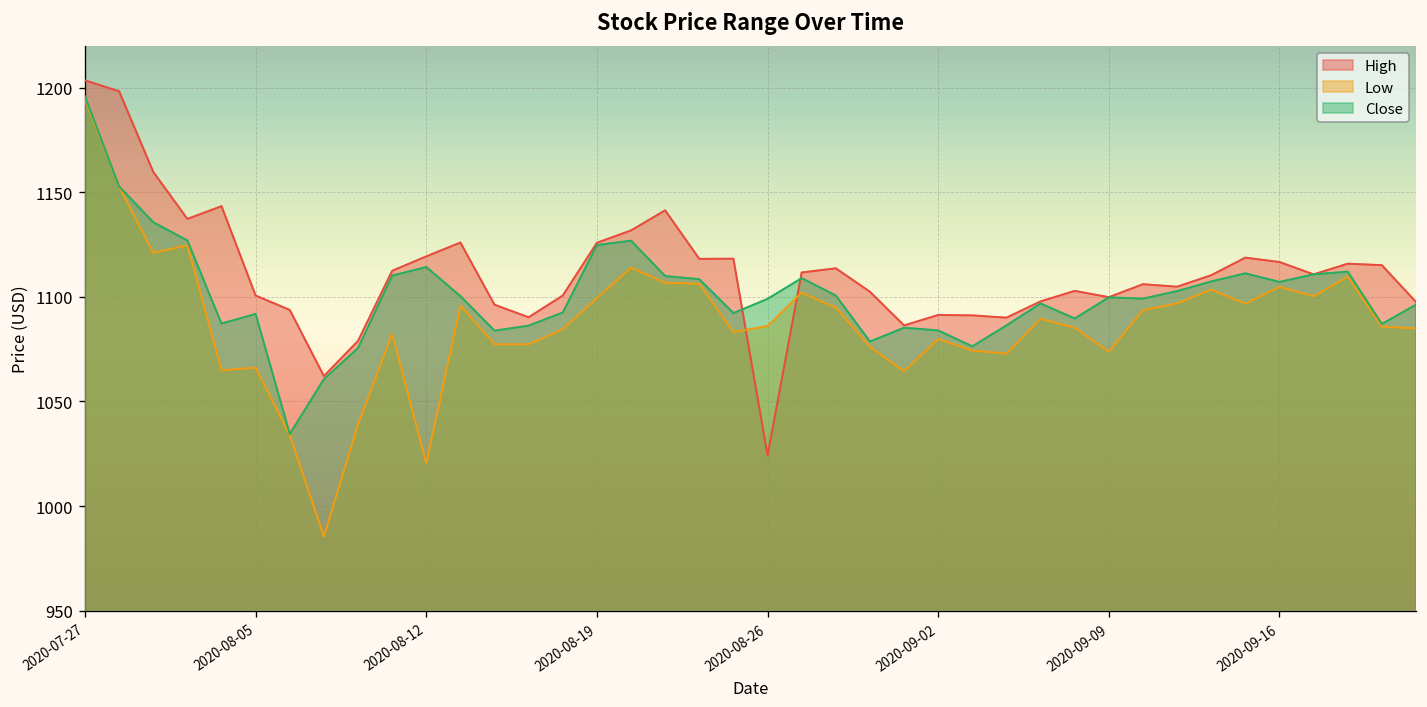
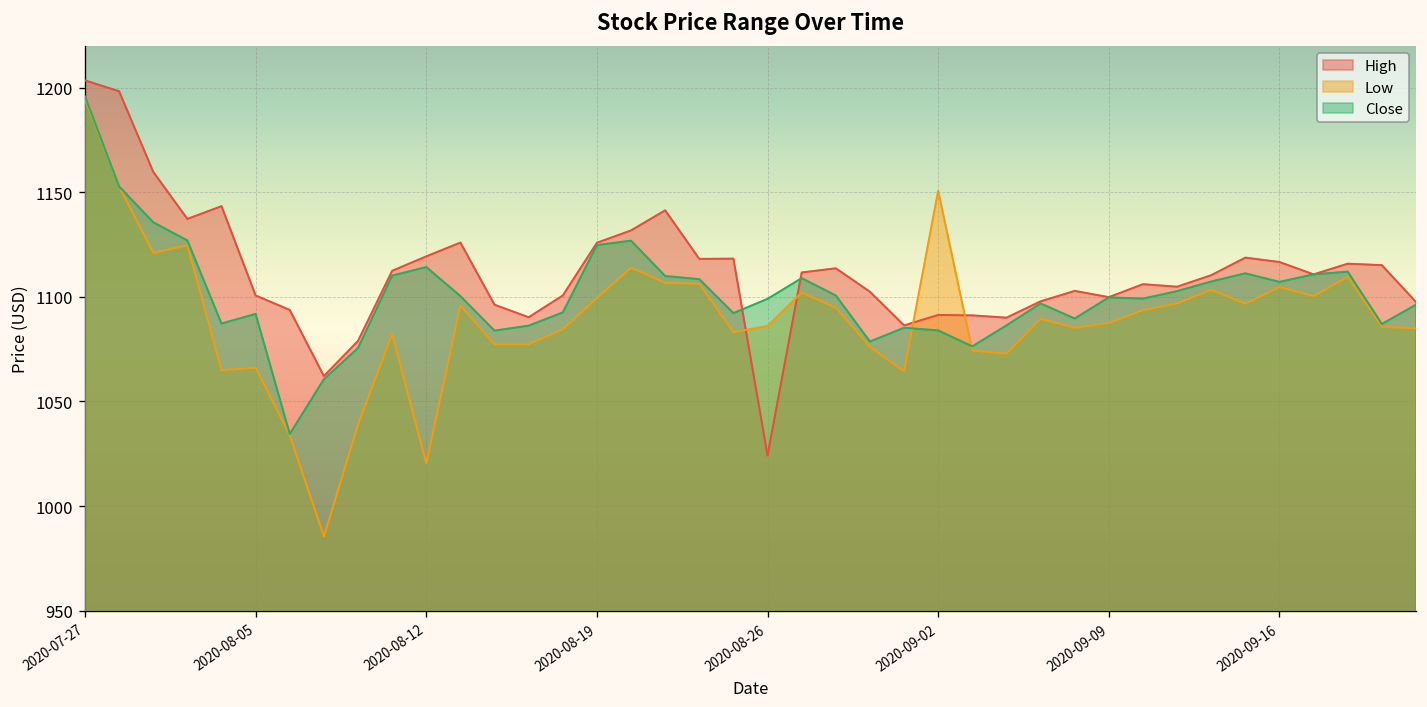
  {
    "High": {
      "2020-07-27": 1203,
      "2020-08-05": 1101,
      "2020-08-12": 1119,
      "2020-08-26": 1024,
      "2020-09-02": 1091,
      "2020-09-16": 1117
    },
    "Low": {
      "2020-08-05": 1066,
      "2020-08-12": 1020,
      "2020-08-19": 1099,
      "2020-08-26": 1086,
-     "2020-09-02": 1080,
-     "2020-09-09": 1074,
+     "2020-09-02": 1151,
+     "2020-09-09": 1088,
      "2020-09-16": 1105
    },
    "Close": {
      "2020-08-05": 1092,
      "2020-08-12": 1114,
      "2020-08-26": 1099,
      "2020-09-02": 1084,
      "2020-09-16": 1107
    }
  }
